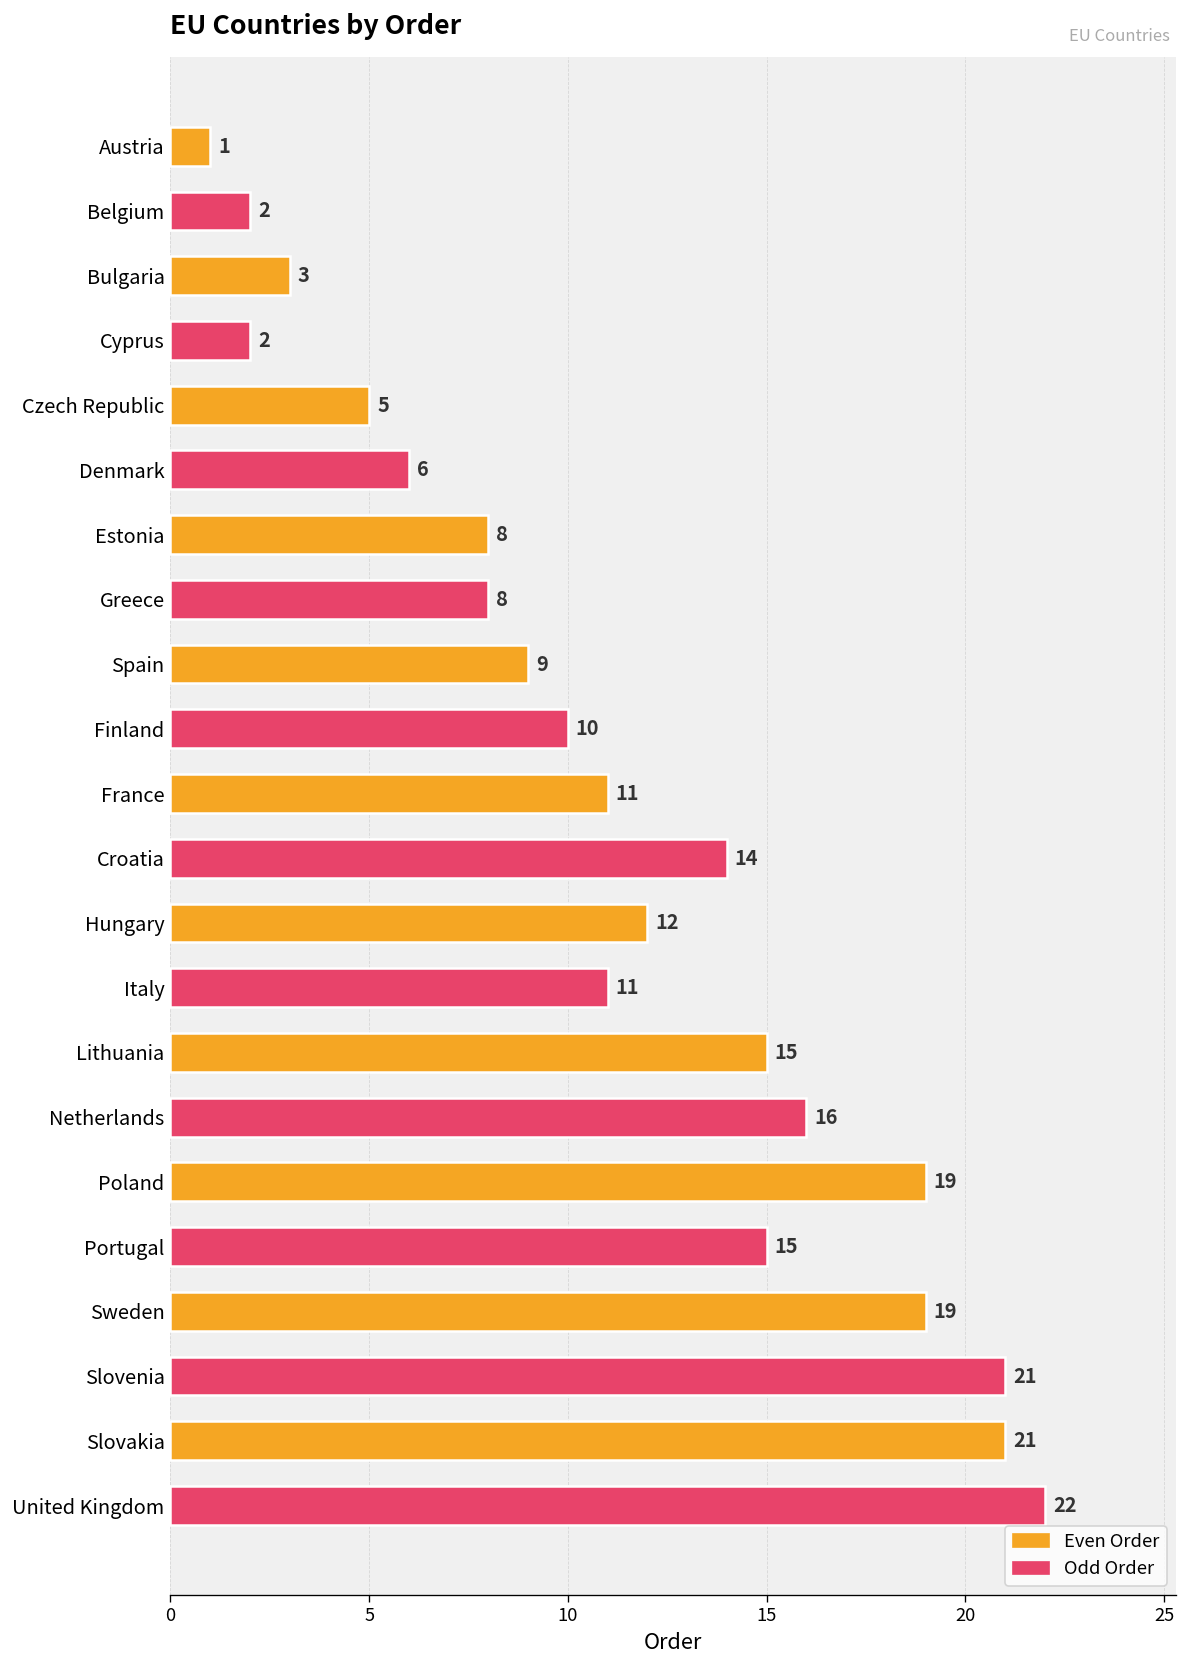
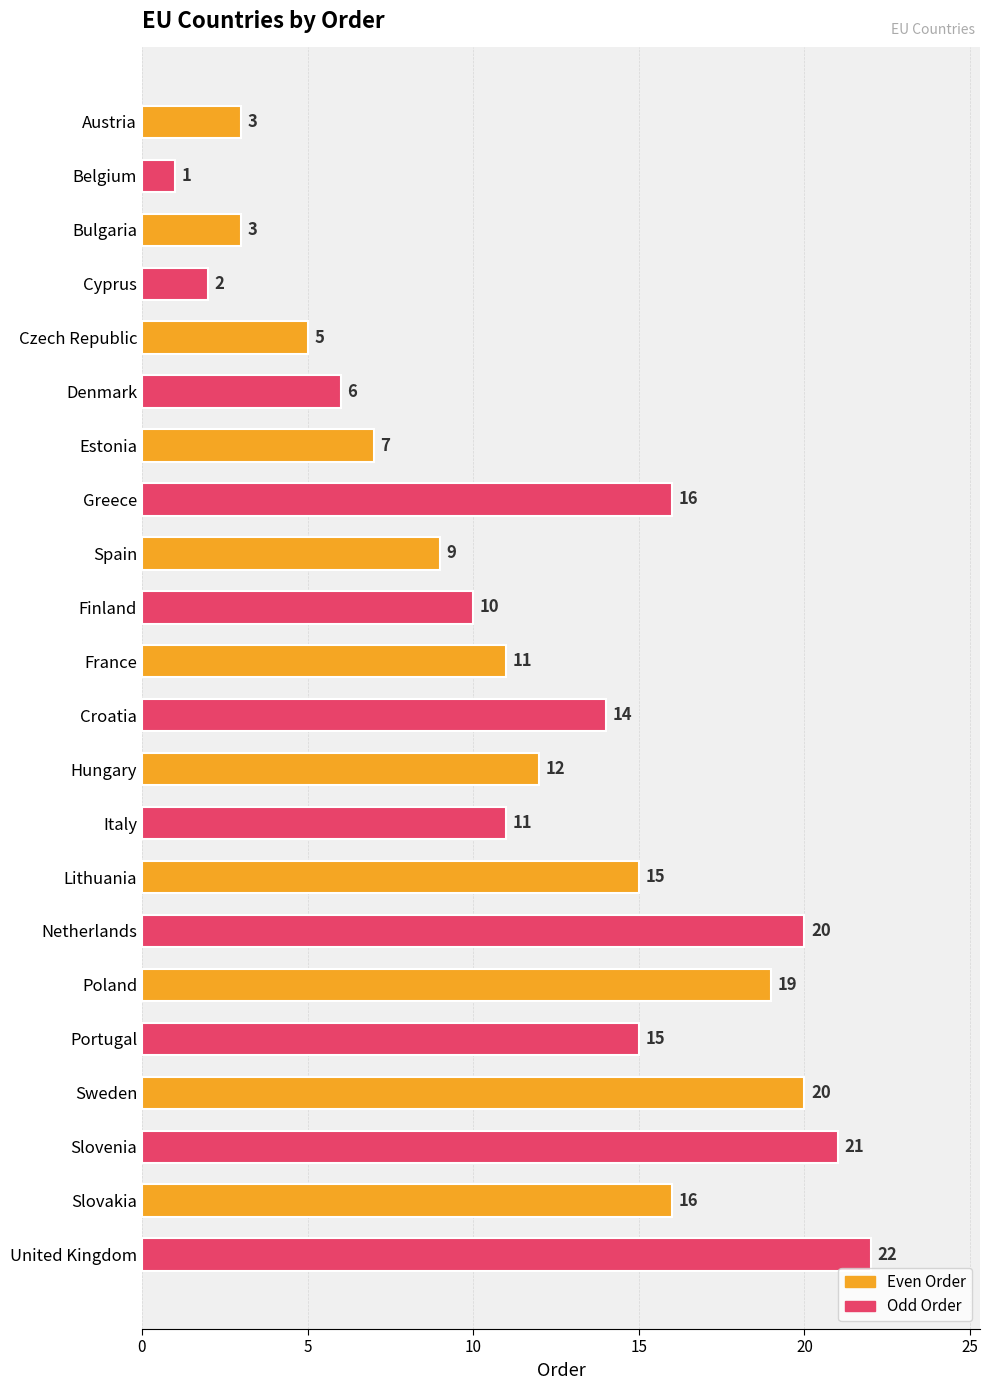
  {
-   "Austria": 1,
-   "Belgium": 2,
+   "Austria": 3,
+   "Belgium": 1,
    "Bulgaria": 3,
    "Cyprus": 2,
    "Czech Republic": 5,
    "Denmark": 6,
-   "Estonia": 8,
-   "Greece": 8,
+   "Estonia": 7,
+   "Greece": 16,
    "Spain": 9,
    "Finland": 10,
    "France": 11,
    "Croatia": 14,
    "Hungary": 12,
    "Italy": 11,
    "Lithuania": 15,
-   "Netherlands": 16,
+   "Netherlands": 20,
    "Poland": 19,
    "Portugal": 15,
-   "Sweden": 19,
+   "Sweden": 20,
    "Slovenia": 21,
-   "Slovakia": 21,
+   "Slovakia": 16,
    "United Kingdom": 22
  }
